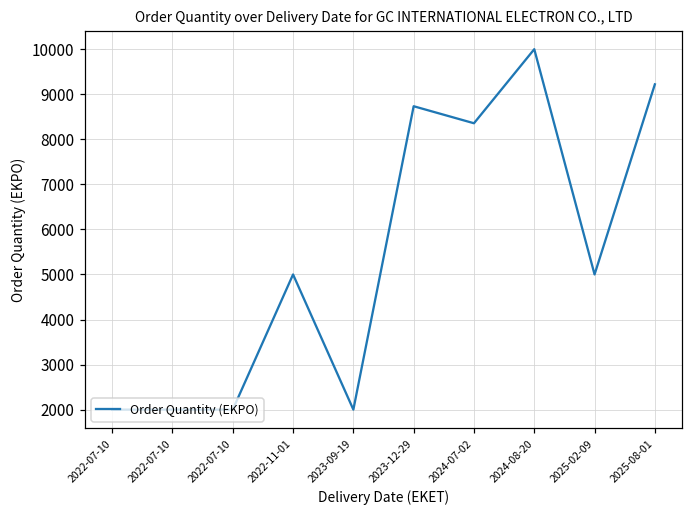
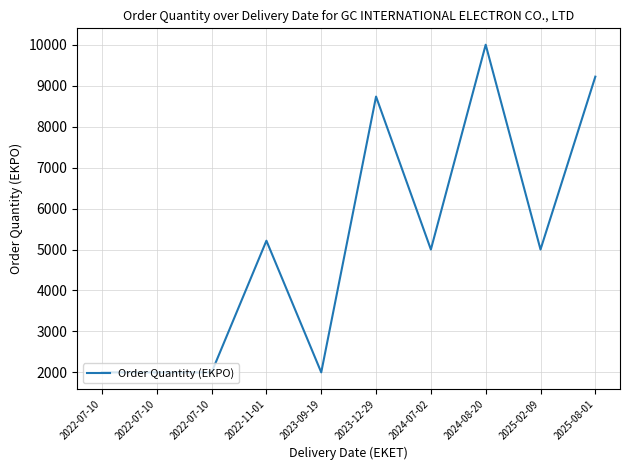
  {
-   "2022-11-01": 5000,
+   "2022-11-01": 5200,
    "2023-09-19": 2000,
    "2023-12-29": 8700,
-   "2024-07-02": 8400,
+   "2024-07-02": 5000,
    "2024-08-20": 10000,
    "2025-02-09": 5000,
    "2025-08-01": 9200
  }
